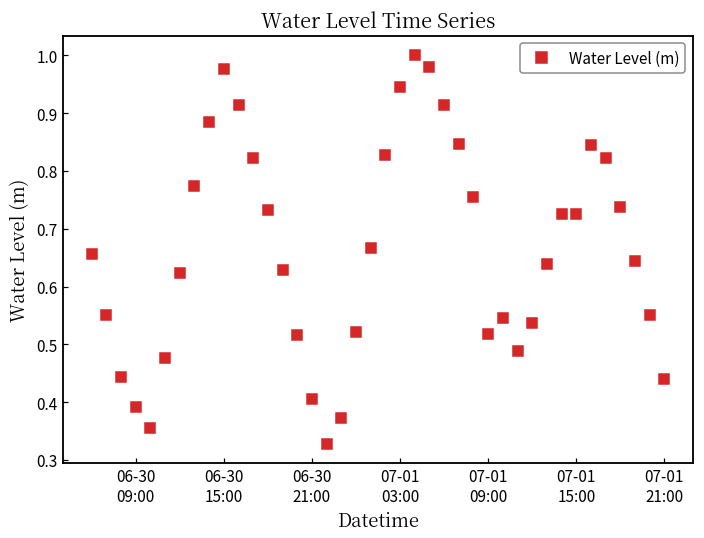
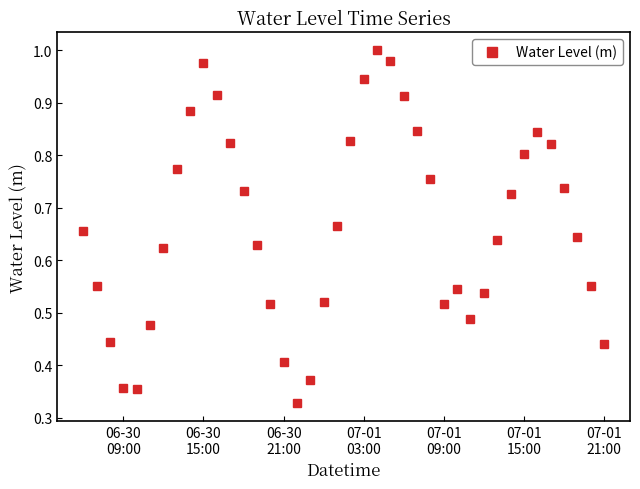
  {
-   "06-30 09:00": 0.39,
+   "06-30 09:00": 0.36,
    "06-30 15:00": 0.98,
    "06-30 21:00": 0.41,
    "07-01 03:00": 0.95,
    "07-01 09:00": 0.52,
-   "07-01 15:00": 0.72,
+   "07-01 15:00": 0.80,
    "07-01 21:00": 0.44
  }
